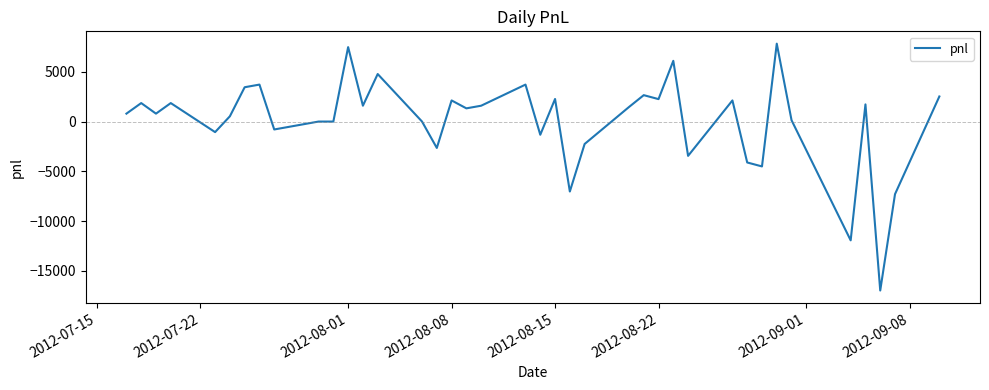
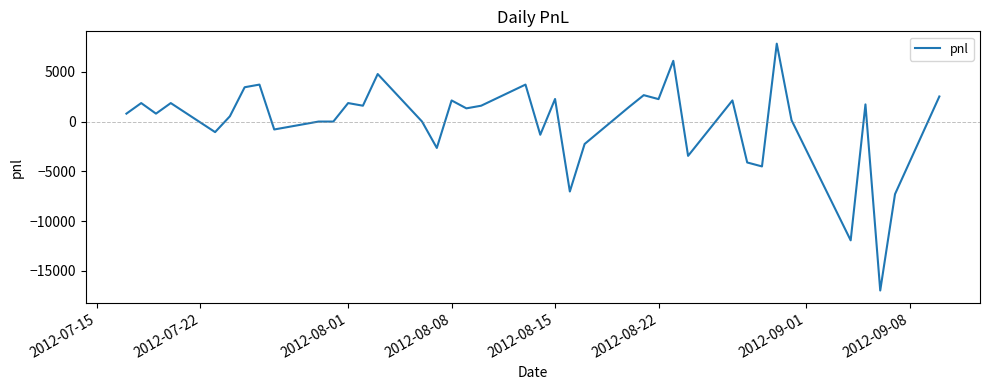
  {
-   "2012-08-01": 7000,
+   "2012-08-01": 2000,
    "2012-08-08": 2000,
    "2012-08-15": 2000,
    "2012-08-22": 2000
  }
